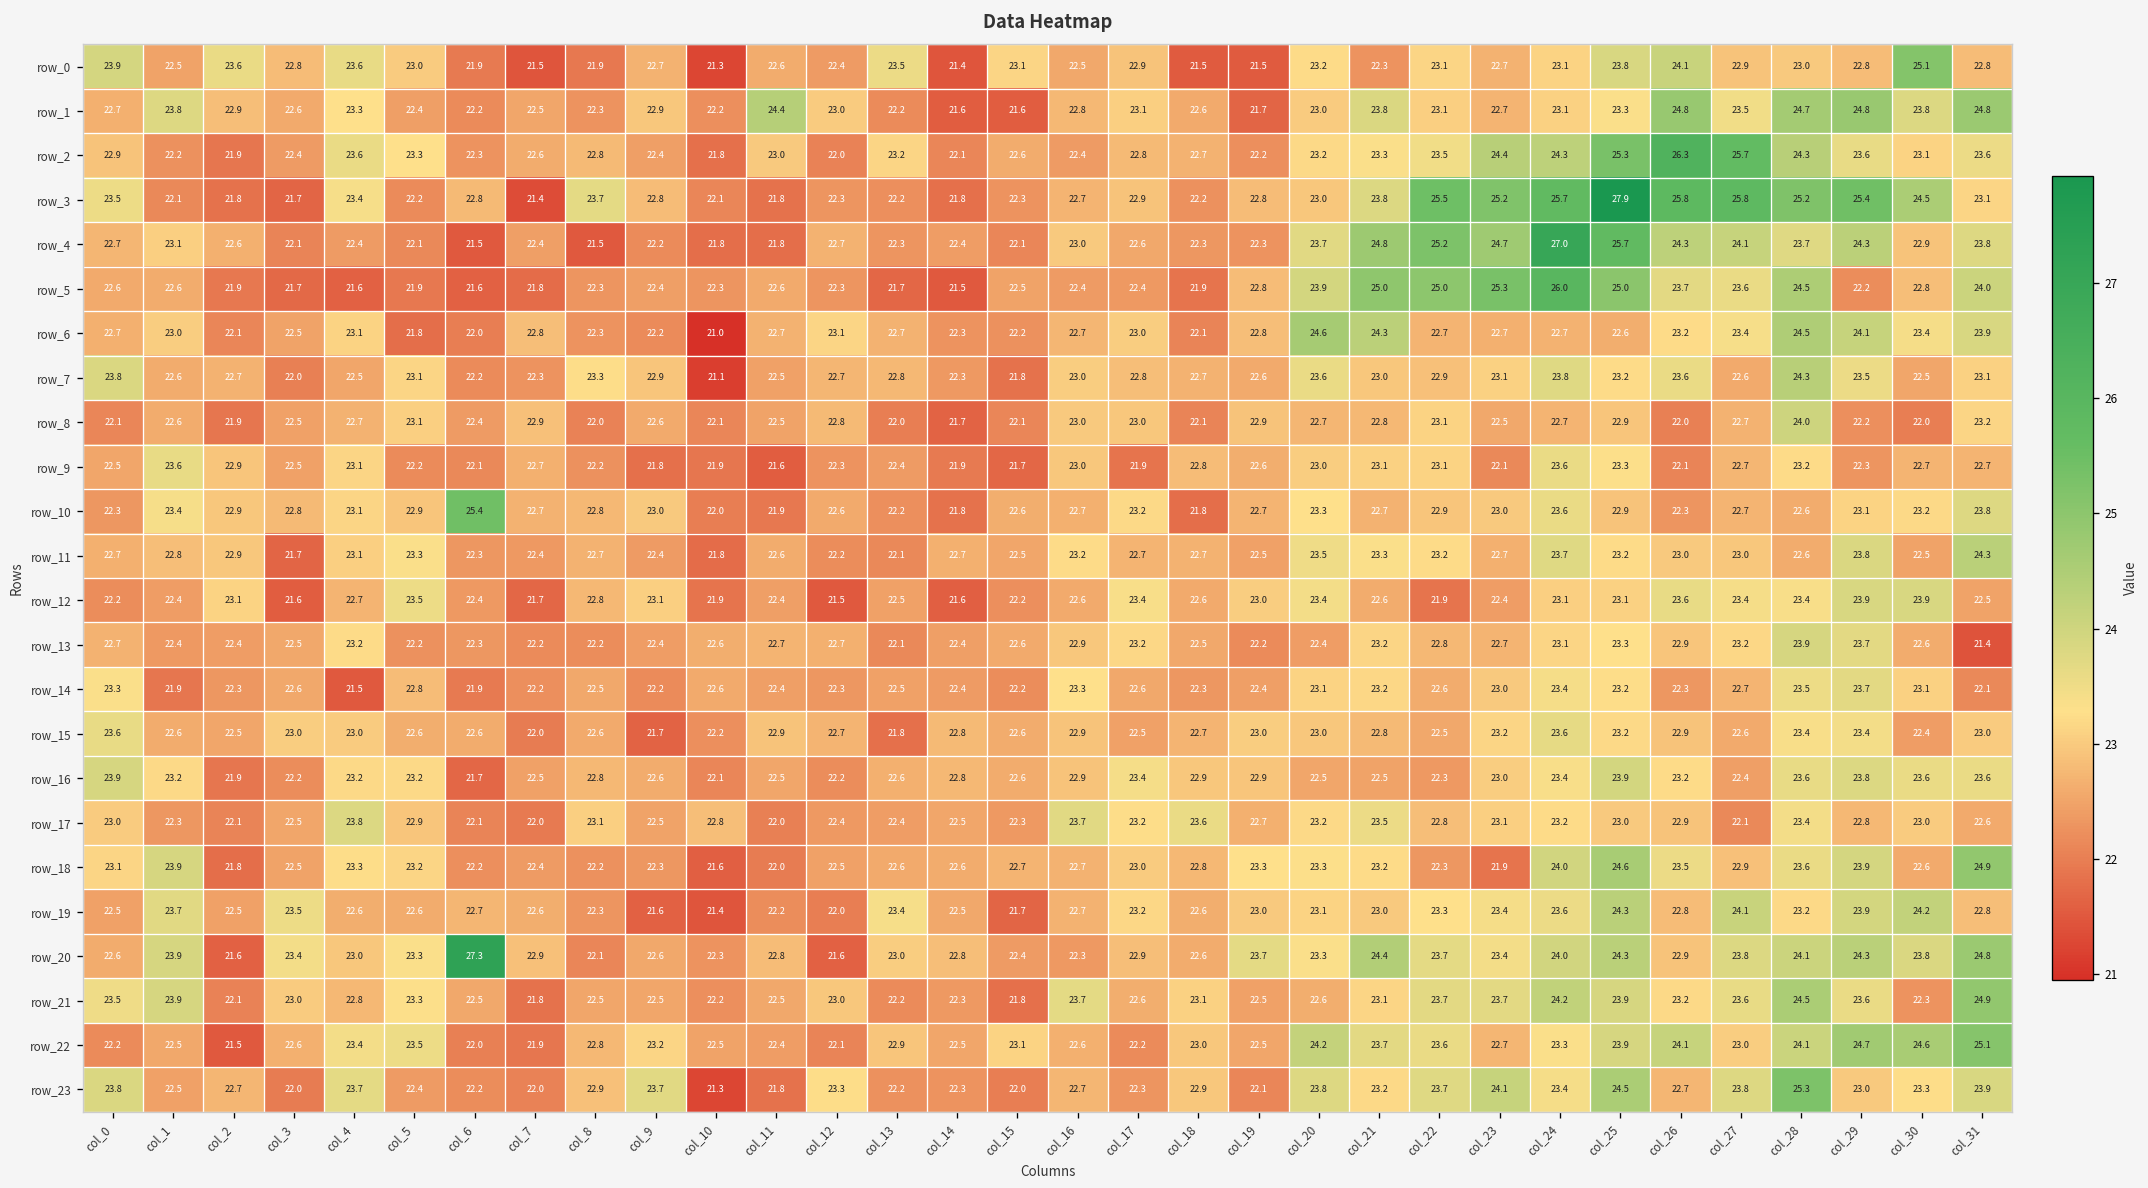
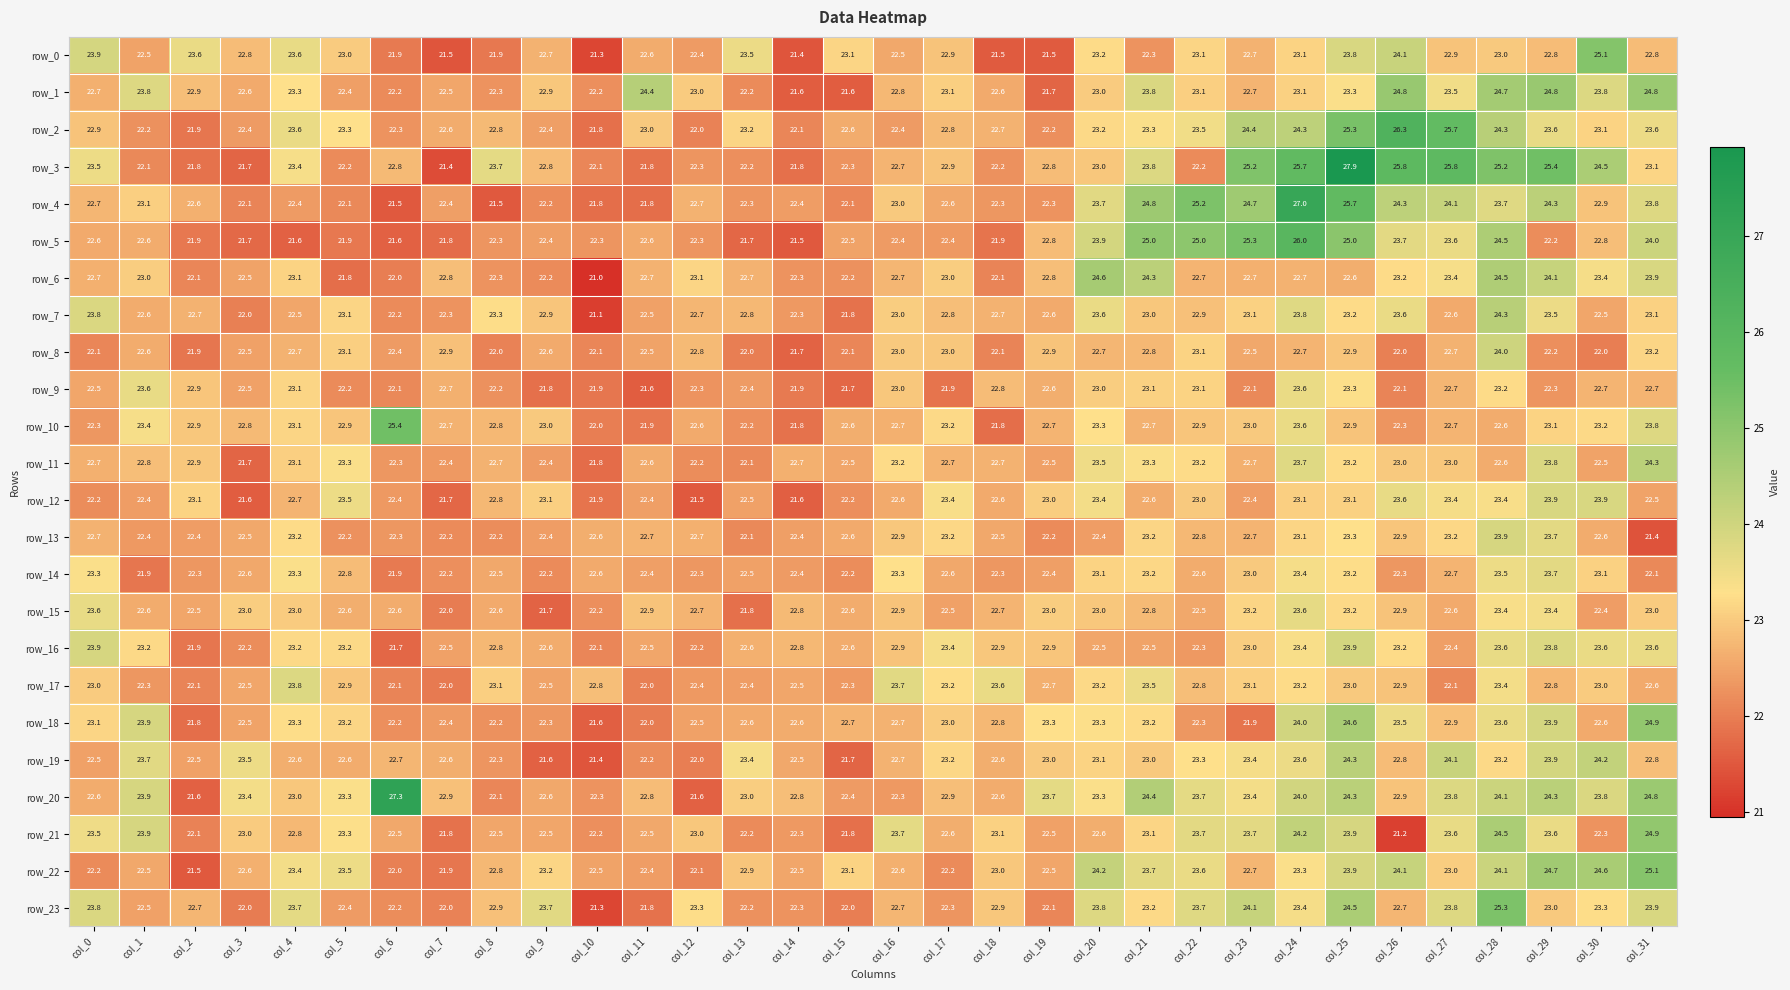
  {
    "row_3": {
      "col_0": 23.5,
      "col_1": 22.1,
      "col_2": 21.8,
      "col_3": 21.7,
      "col_4": 23.4,
      "col_5": 22.2,
      "col_6": 22.8,
      "col_7": 21.4,
      "col_8": 23.7,
      "col_9": 22.8,
      "col_10": 22.1,
      "col_11": 21.8,
      "col_12": 22.3,
      "col_13": 22.2,
      "col_14": 21.8,
      "col_15": 22.3,
      "col_16": 22.7,
      "col_17": 22.9,
      "col_18": 22.2,
      "col_19": 22.8,
      "col_20": 23.0,
      "col_21": 23.8,
-     "col_22": 25.5,
+     "col_22": 22.2,
      "col_23": 25.2,
      "col_24": 25.7,
      "col_25": 27.9,
      "col_26": 25.8,
      "col_27": 25.8,
      "col_28": 25.2,
      "col_29": 25.4,
      "col_30": 24.5,
      "col_31": 23.1
    },
    "row_12": {
      "col_0": 22.2,
      "col_1": 22.4,
      "col_2": 23.1,
      "col_3": 21.6,
      "col_4": 22.7,
      "col_5": 23.5,
      "col_6": 22.4,
      "col_7": 21.7,
      "col_8": 22.8,
      "col_9": 23.1,
      "col_10": 21.9,
      "col_11": 22.4,
      "col_12": 21.5,
      "col_13": 22.5,
      "col_14": 21.6,
      "col_15": 22.2,
      "col_16": 22.6,
      "col_17": 23.4,
      "col_18": 22.6,
      "col_19": 23.0,
      "col_20": 23.4,
      "col_21": 22.6,
-     "col_22": 21.9,
+     "col_22": 23.0,
      "col_23": 22.4,
      "col_24": 23.1,
      "col_25": 23.1,
      "col_26": 23.6,
      "col_27": 23.4,
      "col_28": 23.4,
      "col_29": 23.9,
      "col_30": 23.9,
      "col_31": 22.5
    },
    "row_14": {
      "col_0": 23.3,
      "col_1": 21.9,
      "col_2": 22.3,
      "col_3": 22.6,
-     "col_4": 21.5,
+     "col_4": 23.3,
      "col_5": 22.8,
      "col_6": 21.9,
      "col_7": 22.2,
      "col_8": 22.5,
      "col_9": 22.2,
      "col_10": 22.6,
      "col_11": 22.4,
      "col_12": 22.3,
      "col_13": 22.5,
      "col_14": 22.4,
      "col_15": 22.2,
      "col_16": 23.3,
      "col_17": 22.6,
      "col_18": 22.3,
      "col_19": 22.4,
      "col_20": 23.1,
      "col_21": 23.2,
      "col_22": 22.6,
      "col_23": 23.0,
      "col_24": 23.4,
      "col_25": 23.2,
      "col_26": 22.3,
      "col_27": 22.7,
      "col_28": 23.5,
      "col_29": 23.7,
      "col_30": 23.1,
      "col_31": 22.1
    },
    "row_21": {
      "col_0": 23.5,
      "col_1": 23.9,
      "col_2": 22.1,
      "col_3": 23.0,
      "col_4": 22.8,
      "col_5": 23.3,
      "col_6": 22.5,
      "col_7": 21.8,
      "col_8": 22.5,
      "col_9": 22.5,
      "col_10": 22.2,
      "col_11": 22.5,
      "col_12": 23.0,
      "col_13": 22.2,
      "col_14": 22.3,
      "col_15": 21.8,
      "col_16": 23.7,
      "col_17": 22.6,
      "col_18": 23.1,
      "col_19": 22.5,
      "col_20": 22.6,
      "col_21": 23.1,
      "col_22": 23.7,
      "col_23": 23.7,
      "col_24": 24.2,
      "col_25": 23.9,
-     "col_26": 23.2,
+     "col_26": 21.2,
      "col_27": 23.6,
      "col_28": 24.5,
      "col_29": 23.6,
      "col_30": 22.3,
      "col_31": 24.9
    }
  }
